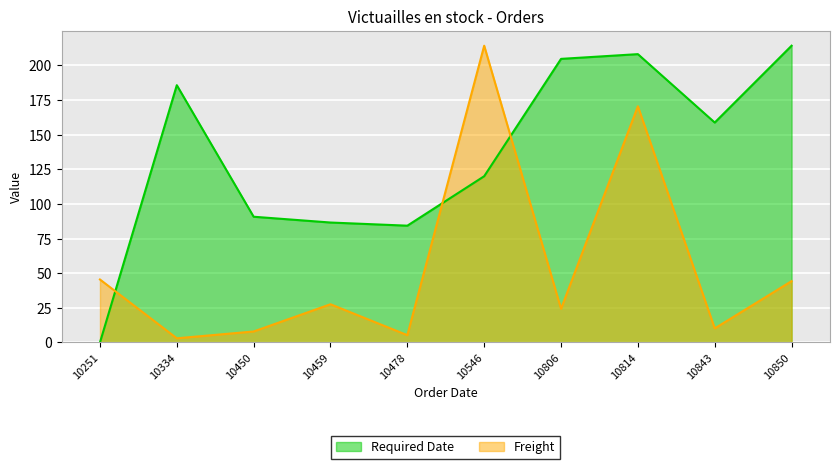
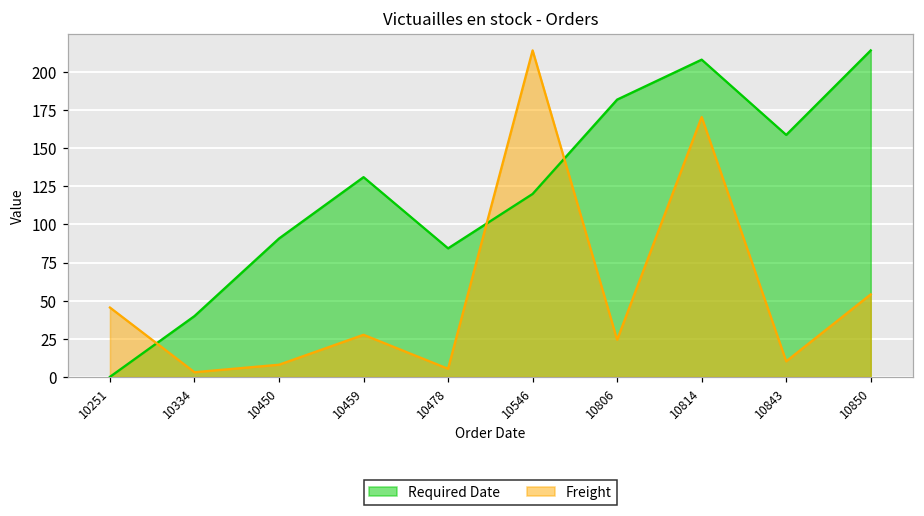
  {
    "Required Date": {
      "10251": 0,
-     "10334": 186,
+     "10334": 40,
      "10450": 91,
-     "10459": 87,
+     "10459": 131,
      "10478": 84,
      "10546": 120,
-     "10806": 205,
+     "10806": 182,
      "10814": 208,
      "10843": 159,
      "10850": 214
    },
    "Freight": {
      "10251": 45,
      "10334": 3,
      "10450": 8,
      "10459": 28,
      "10478": 5,
      "10546": 214,
      "10806": 24,
      "10814": 170,
      "10843": 10,
-     "10850": 44
+     "10850": 54
    }
  }
